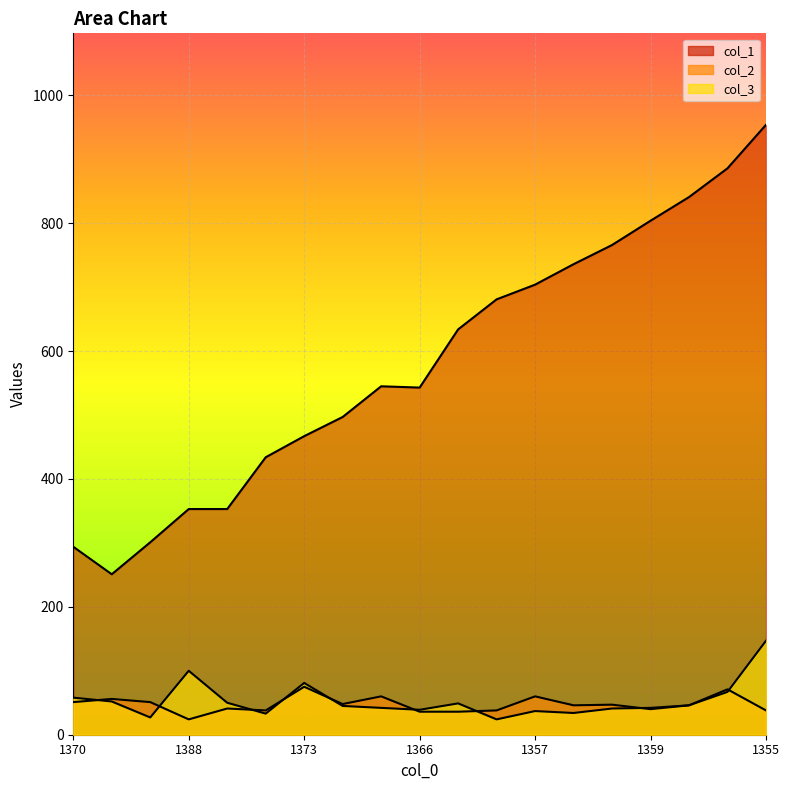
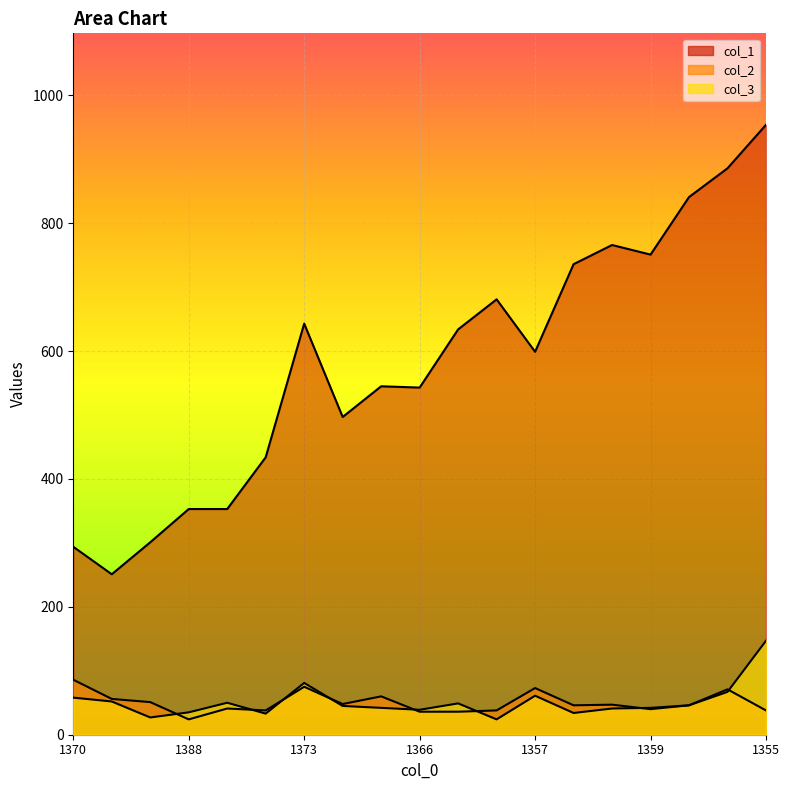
  {
    "col_1": {
      "1370": 290,
      "1388": 350,
-     "1373": 470,
+     "1373": 640,
      "1366": 540,
-     "1357": 700,
-     "1359": 800,
+     "1357": 600,
+     "1359": 750,
      "1355": 950
    },
    "col_2": {
-     "1370": 50,
+     "1370": 90,
      "1388": 20,
      "1373": 80,
-     "1357": 60,
+     "1357": 70,
      "1355": 40
    },
    "col_3": {
      "1370": 60,
-     "1388": 100,
+     "1388": 40,
      "1373": 80,
-     "1357": 40,
+     "1357": 60,
      "1355": 150
    }
  }
